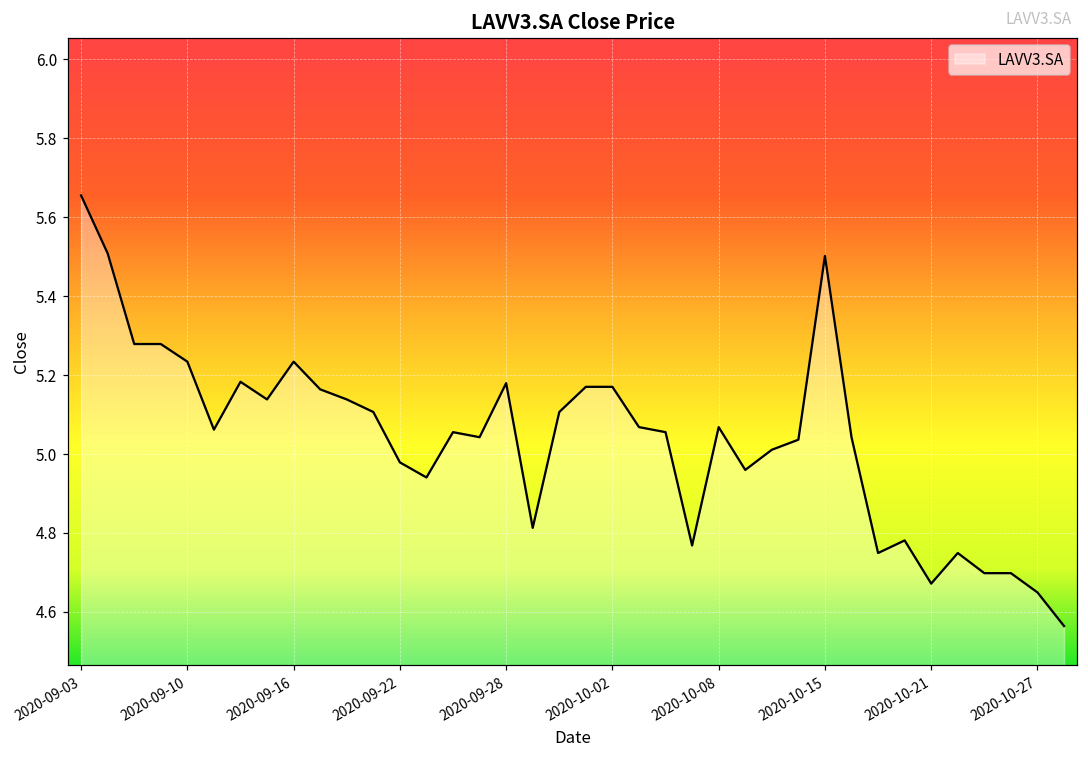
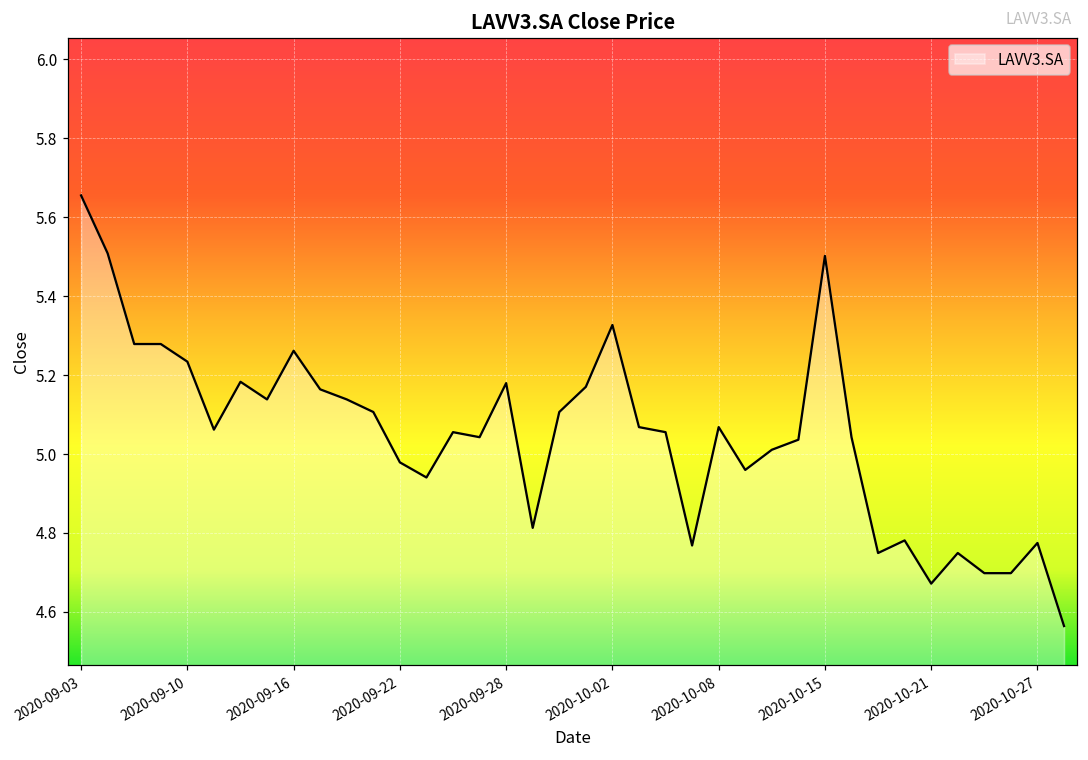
  {
    "2020-09-03": 5.66,
    "2020-09-10": 5.23,
-   "2020-09-16": 5.23,
+   "2020-09-16": 5.26,
    "2020-09-22": 4.98,
    "2020-09-28": 5.18,
-   "2020-10-02": 5.17,
+   "2020-10-02": 5.33,
    "2020-10-08": 5.07,
    "2020-10-15": 5.50,
    "2020-10-21": 4.67,
-   "2020-10-27": 4.65
+   "2020-10-27": 4.77
  }
